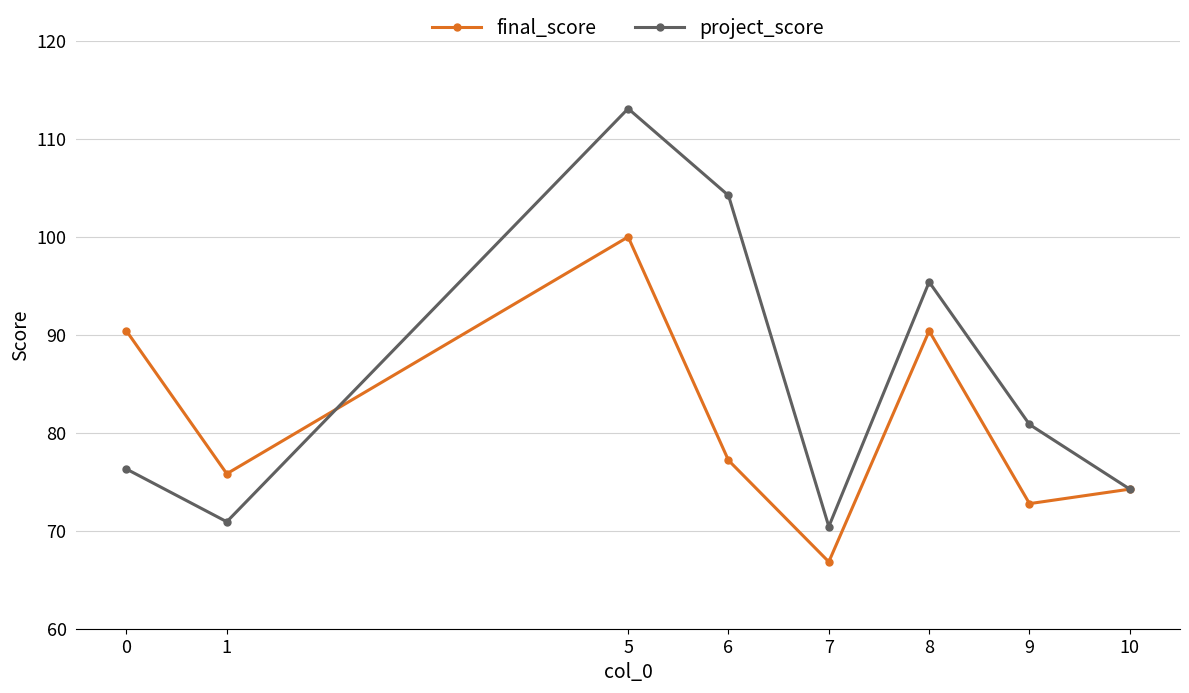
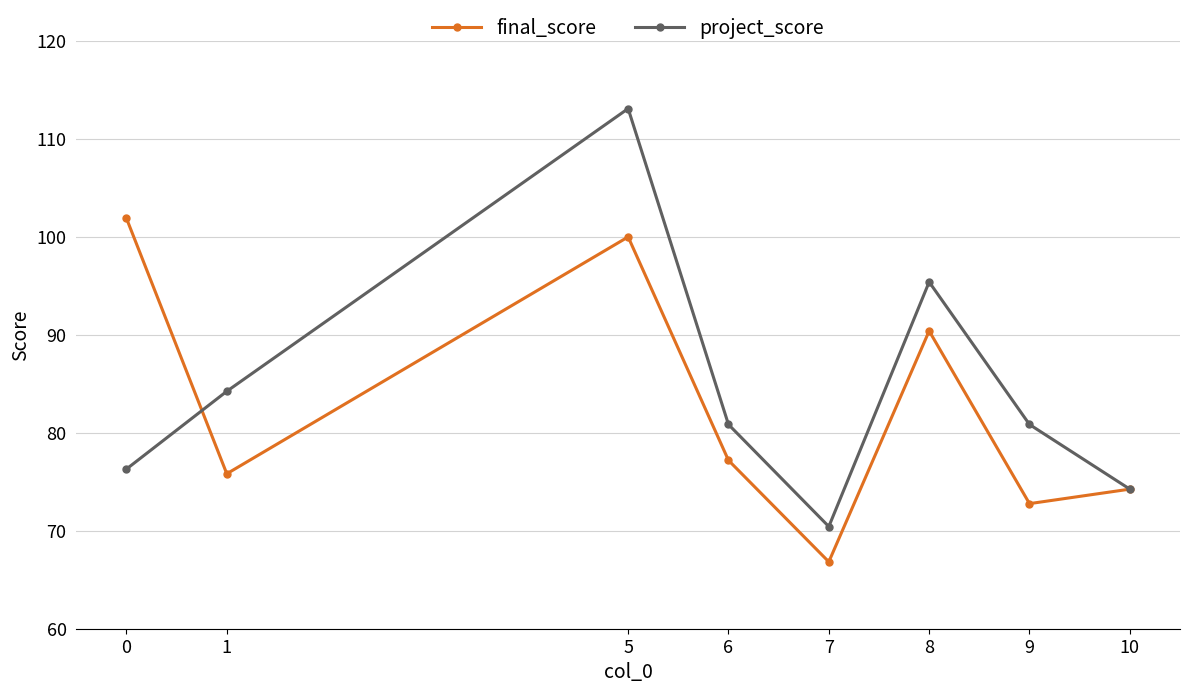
  {
    "final_score": {
-     "0": 90,
+     "0": 102,
      "1": 76,
      "5": 100,
      "6": 77,
      "7": 67,
      "8": 90,
      "9": 73
    },
    "project_score": {
      "0": 76,
-     "1": 71,
+     "1": 84,
      "5": 113,
-     "6": 104,
+     "6": 81,
      "7": 70,
      "8": 95,
      "9": 81
    }
  }
